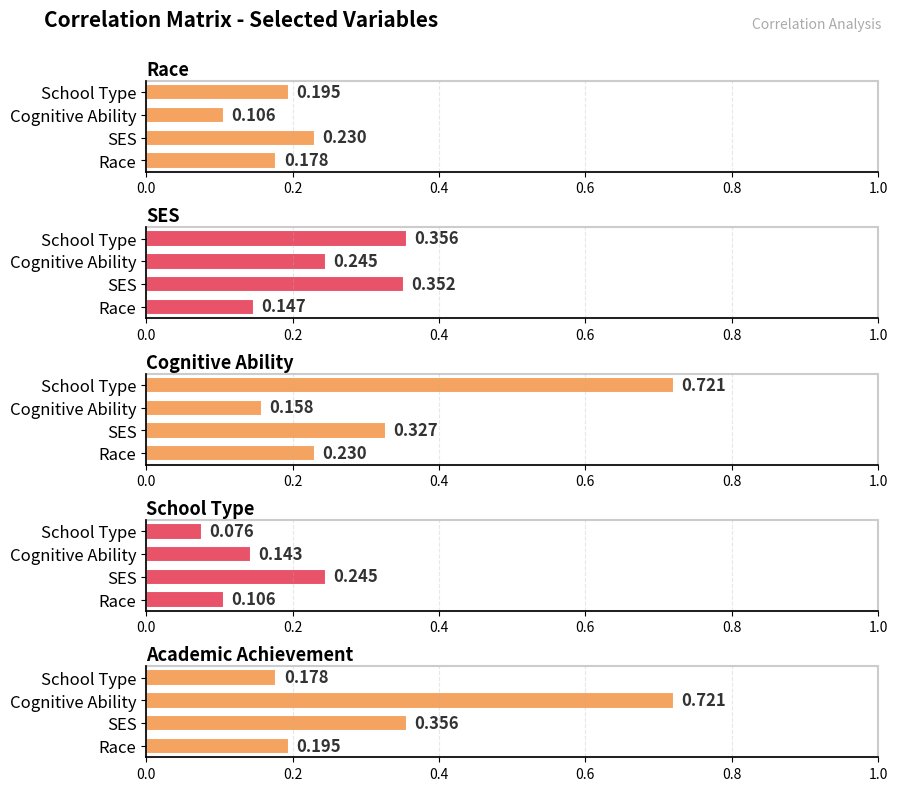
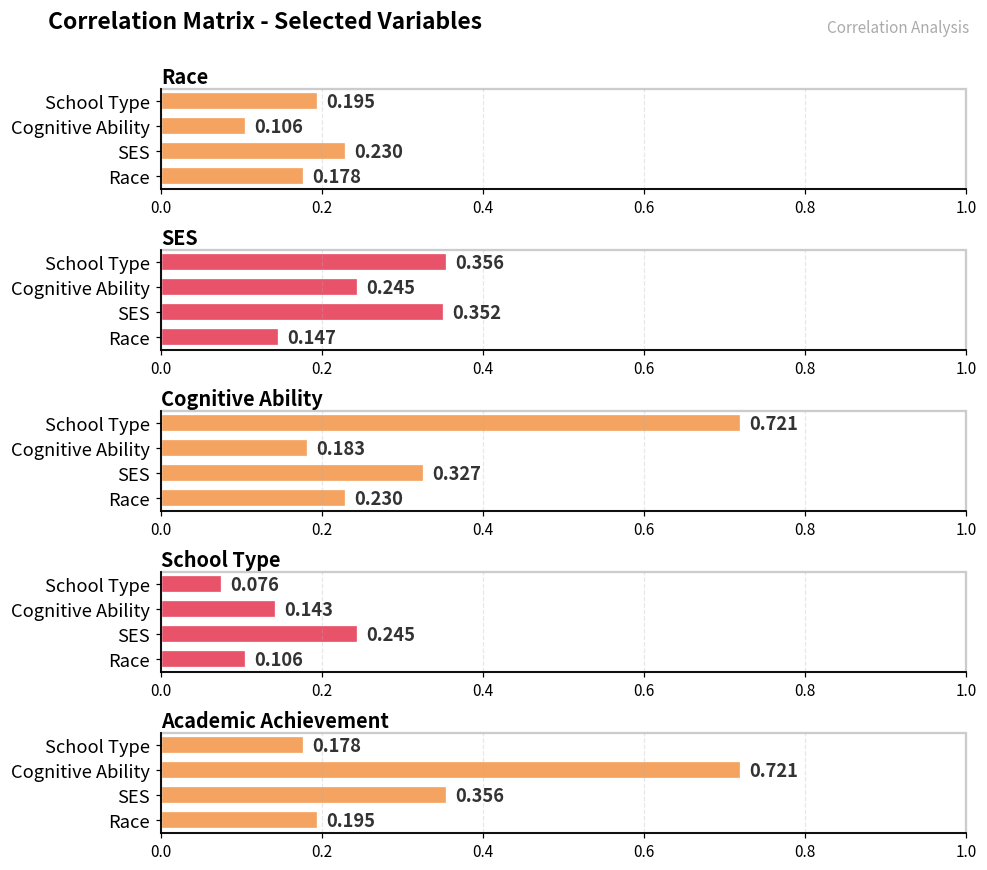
  {
    "Race": {
      "School Type": 0.195,
      "Cognitive Ability": 0.106,
      "SES": 0.230,
      "Race": 0.178
    },
    "SES": {
      "School Type": 0.356,
      "Cognitive Ability": 0.245,
      "SES": 0.352,
      "Race": 0.147
    },
    "Cognitive Ability": {
      "School Type": 0.721,
-     "Cognitive Ability": 0.158,
+     "Cognitive Ability": 0.183,
      "SES": 0.327,
      "Race": 0.230
    },
    "School Type": {
      "School Type": 0.076,
      "Cognitive Ability": 0.143,
      "SES": 0.245,
      "Race": 0.106
    },
    "Academic Achievement": {
      "School Type": 0.178,
      "Cognitive Ability": 0.721,
      "SES": 0.356,
      "Race": 0.195
    }
  }
